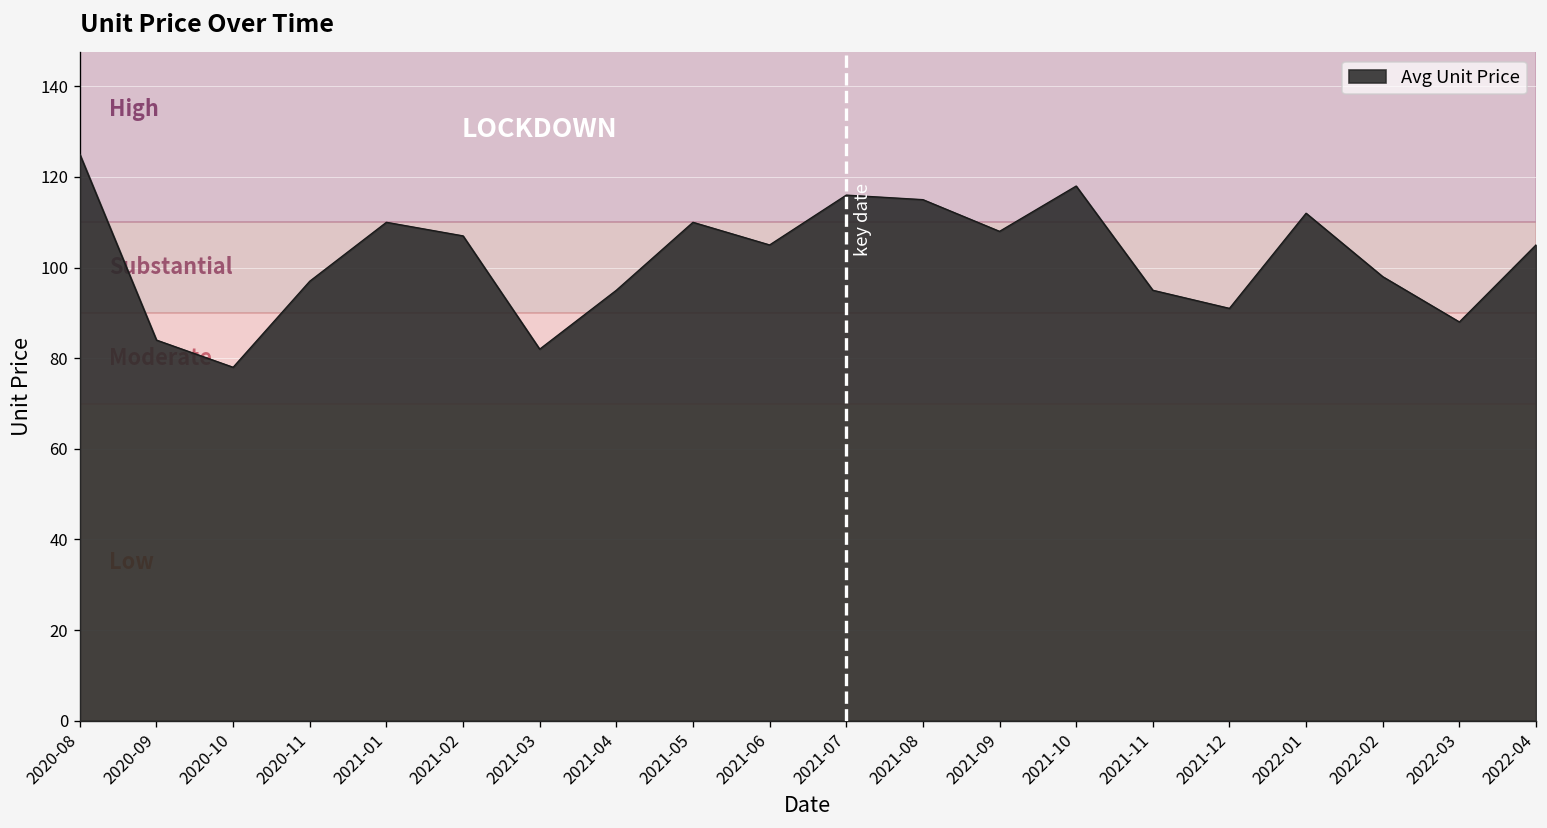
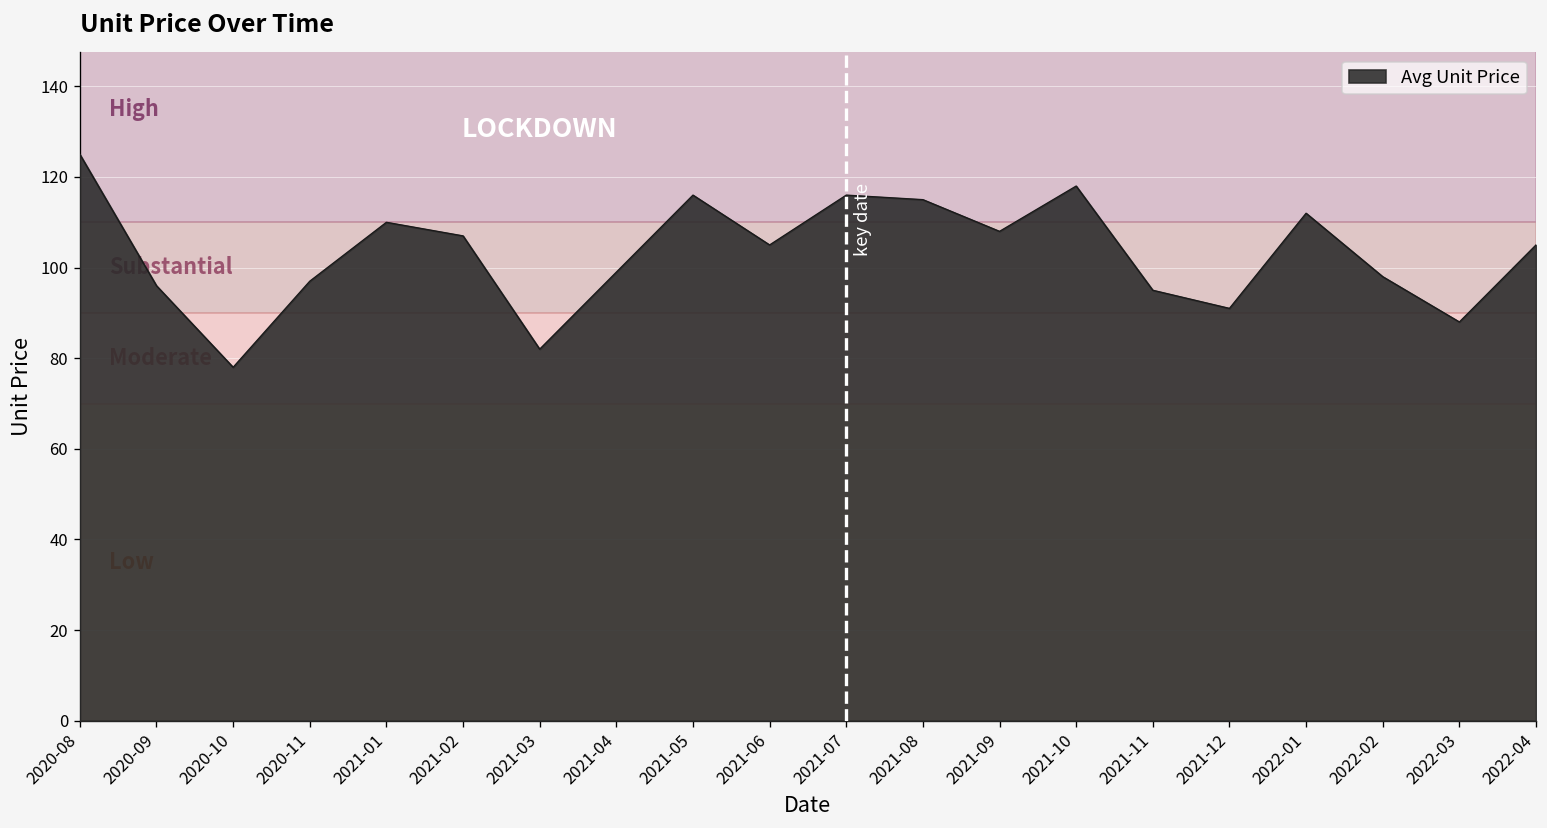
  {
    "2020-08": 125,
-   "2020-09": 84,
+   "2020-09": 96,
    "2020-10": 78,
    "2020-11": 97,
    "2021-01": 110,
    "2021-02": 107,
    "2021-03": 82,
-   "2021-04": 95,
-   "2021-05": 110,
+   "2021-04": 99,
+   "2021-05": 116,
    "2021-06": 105,
    "2021-07": 116,
    "2021-08": 115,
    "2021-09": 108,
    "2021-10": 118,
    "2021-11": 95,
    "2021-12": 91,
    "2022-01": 112,
    "2022-02": 98,
    "2022-03": 88,
    "2022-04": 105
  }
